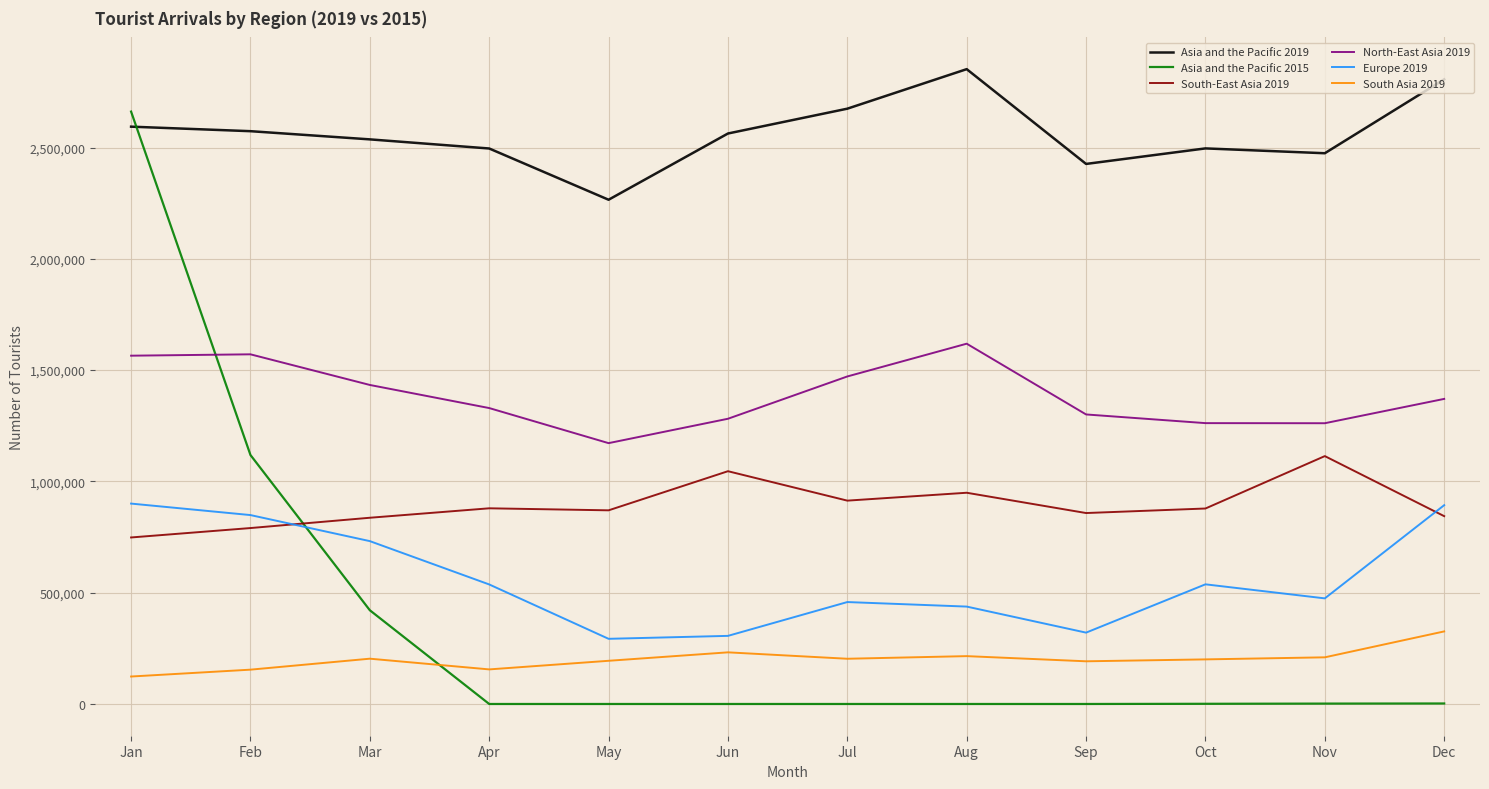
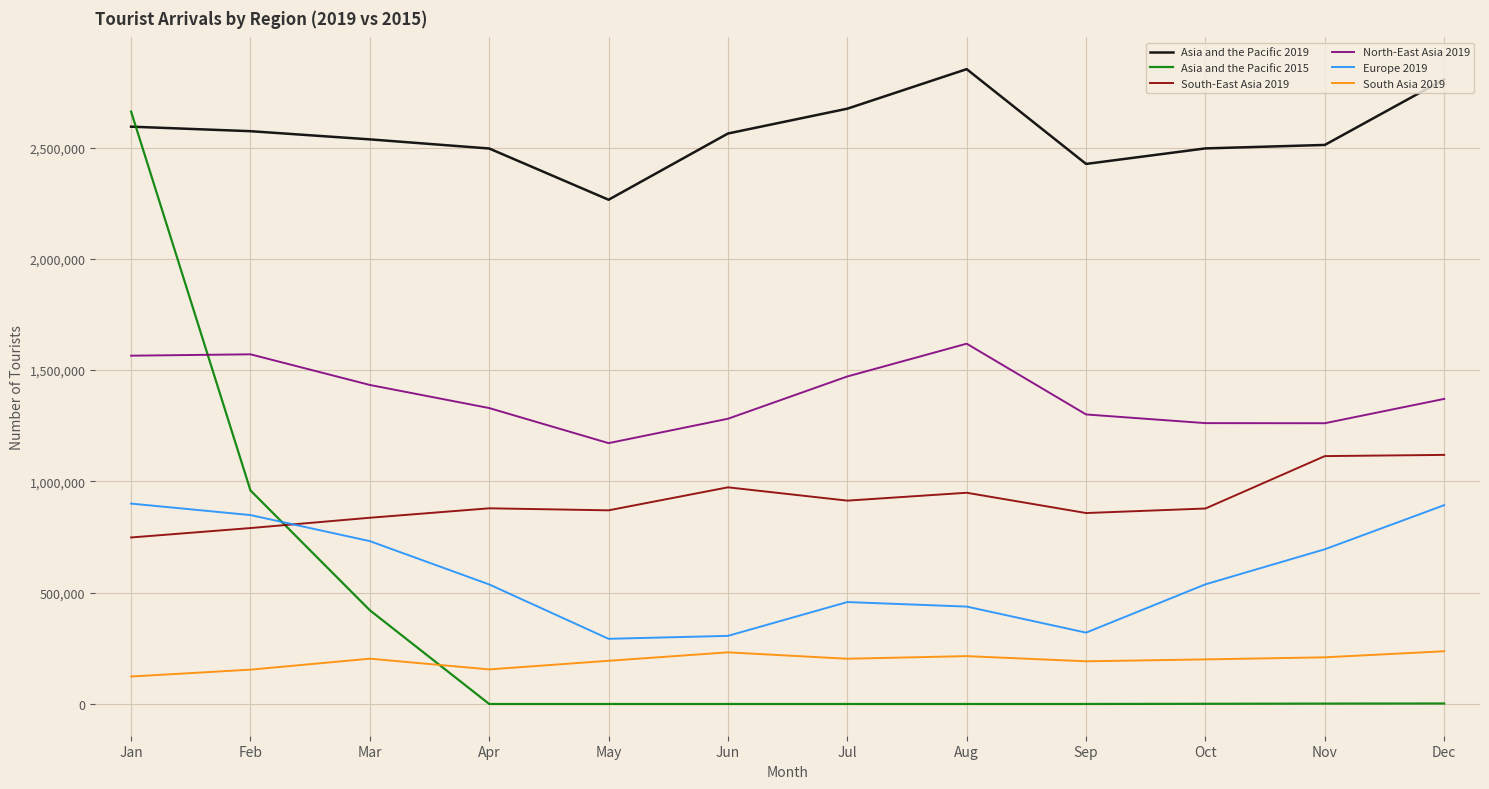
  {
    "Asia and the Pacific 2019": {
      "Jan": "2,590,000",
      "Feb": "2,570,000",
      "Mar": "2,540,000",
      "Apr": "2,500,000",
      "May": "2,270,000",
      "Jun": "2,560,000",
      "Jul": "2,670,000",
      "Aug": "2,850,000",
      "Sep": "2,430,000",
      "Oct": "2,500,000",
-     "Nov": "2,470,000"
+     "Nov": "2,510,000"
    },
    "Asia and the Pacific 2015": {
      "Jan": "2,660,000",
-     "Feb": "1,120,000",
+     "Feb": "960,000",
      "Mar": "420,000",
      "Apr": "0",
      "May": "0",
      "Jun": "0",
      "Jul": "0",
      "Aug": "0",
      "Sep": "0",
      "Oct": "0",
      "Nov": "0",
      "Dec": "0"
    },
    "South-East Asia 2019": {
      "Jan": "750,000",
      "Feb": "790,000",
      "Mar": "840,000",
      "Apr": "880,000",
      "May": "870,000",
-     "Jun": "1,050,000",
+     "Jun": "970,000",
      "Jul": "910,000",
      "Aug": "950,000",
      "Sep": "860,000",
      "Oct": "880,000",
      "Nov": "1,110,000",
-     "Dec": "840,000"
+     "Dec": "1,120,000"
    },
    "North-East Asia 2019": {
      "Jan": "1,560,000",
      "Feb": "1,570,000",
      "Mar": "1,430,000",
      "Apr": "1,330,000",
      "May": "1,170,000",
      "Jun": "1,280,000",
      "Jul": "1,470,000",
      "Aug": "1,620,000",
      "Sep": "1,300,000",
      "Oct": "1,260,000",
      "Nov": "1,260,000",
      "Dec": "1,370,000"
    },
    "Europe 2019": {
      "Jan": "900,000",
      "Feb": "850,000",
      "Mar": "730,000",
      "Apr": "540,000",
      "May": "290,000",
      "Jun": "310,000",
      "Jul": "460,000",
      "Aug": "440,000",
      "Sep": "320,000",
      "Oct": "540,000",
-     "Nov": "470,000",
+     "Nov": "700,000",
      "Dec": "890,000"
    },
    "South Asia 2019": {
      "Jan": "120,000",
      "Feb": "150,000",
      "Mar": "200,000",
      "Apr": "160,000",
      "May": "190,000",
      "Jun": "230,000",
      "Jul": "200,000",
      "Aug": "210,000",
      "Sep": "190,000",
      "Oct": "200,000",
      "Nov": "210,000",
-     "Dec": "330,000"
+     "Dec": "240,000"
    }
  }
